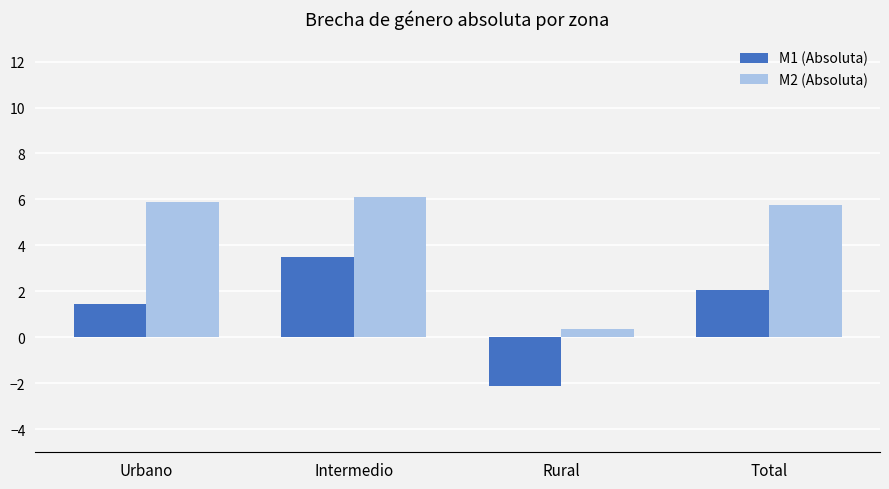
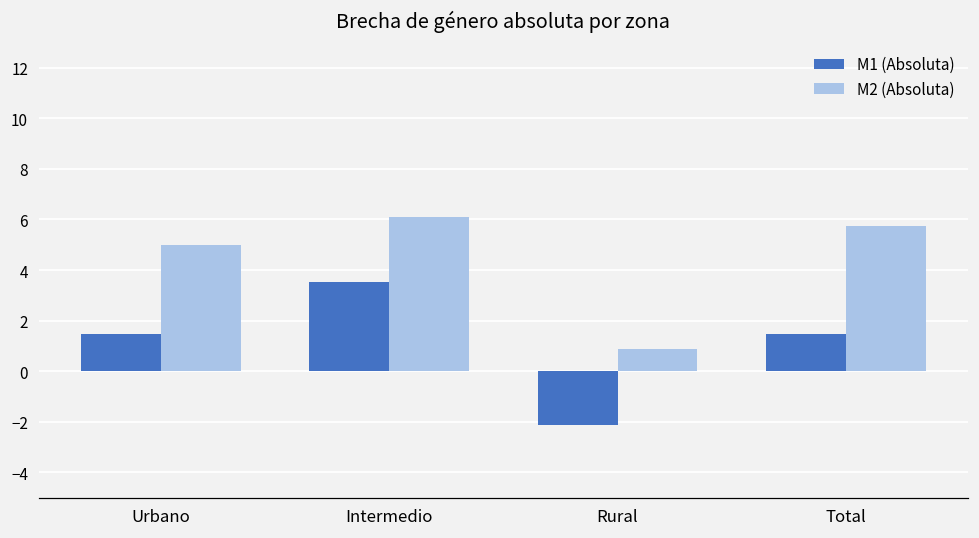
  {
    "M1 (Absoluta)": {
      "Urbano": 1.5,
      "Intermedio": 3.5,
      "Rural": -2.1,
-     "Total": 2.1
+     "Total": 1.5
    },
    "M2 (Absoluta)": {
-     "Urbano": 5.9,
+     "Urbano": 5.0,
      "Intermedio": 6.1,
-     "Rural": 0.4,
+     "Rural": 0.9,
      "Total": 5.8
    }
  }
